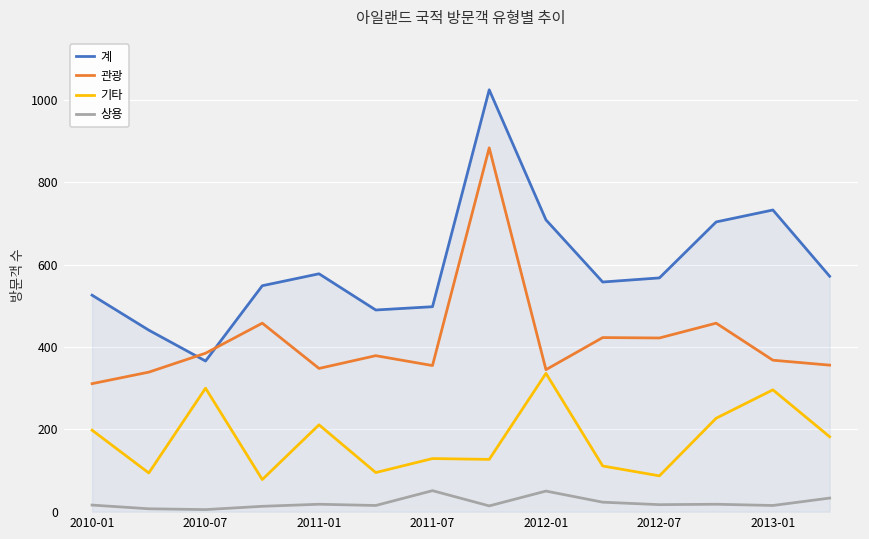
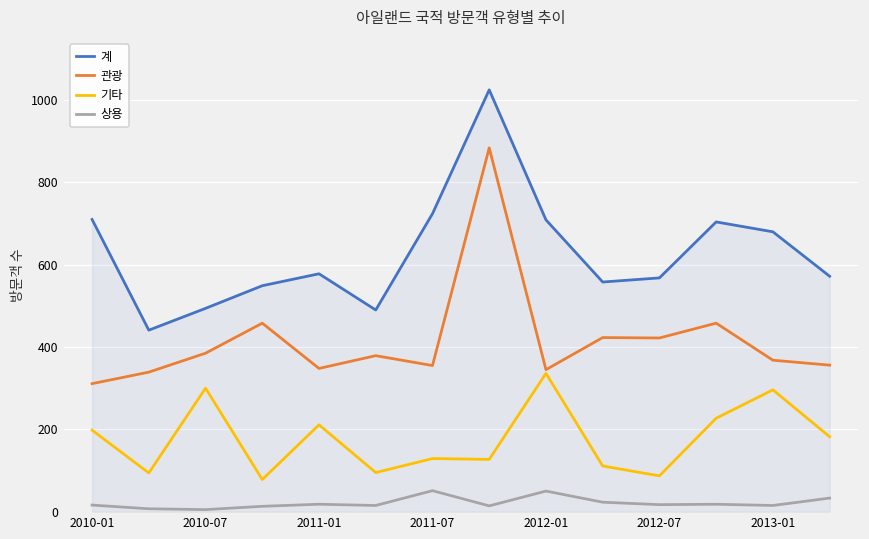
  {
    "계": {
-     "2010-01": 530,
-     "2010-07": 370,
+     "2010-01": 710,
+     "2010-07": 490,
      "2011-01": 580,
-     "2011-07": 500,
+     "2011-07": 720,
      "2012-01": 710,
      "2012-07": 570,
-     "2013-01": 730
+     "2013-01": 680
    },
    "관광": {
      "2010-01": 310,
      "2010-07": 390,
      "2011-01": 350,
      "2011-07": 360,
      "2012-01": 350,
      "2012-07": 420,
      "2013-01": 370
    },
    "기타": {
      "2010-01": 200,
      "2010-07": 300,
      "2011-01": 210,
      "2011-07": 130,
      "2012-01": 340,
      "2012-07": 90,
      "2013-01": 300
    },
    "상용": {
      "2010-01": 20,
      "2010-07": 10,
      "2011-01": 20,
      "2011-07": 50,
      "2012-01": 50,
      "2012-07": 20,
      "2013-01": 20
    }
  }
